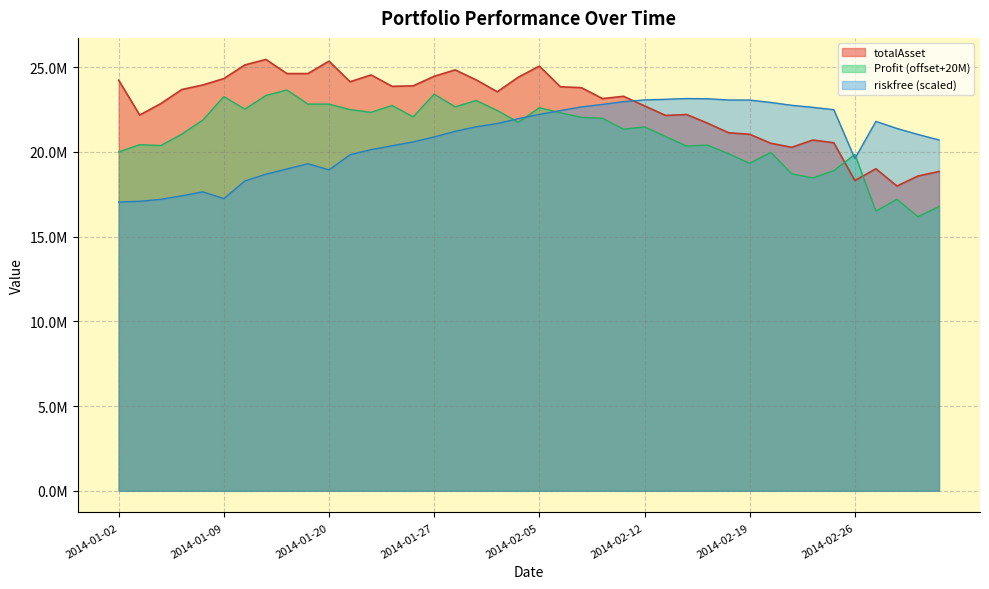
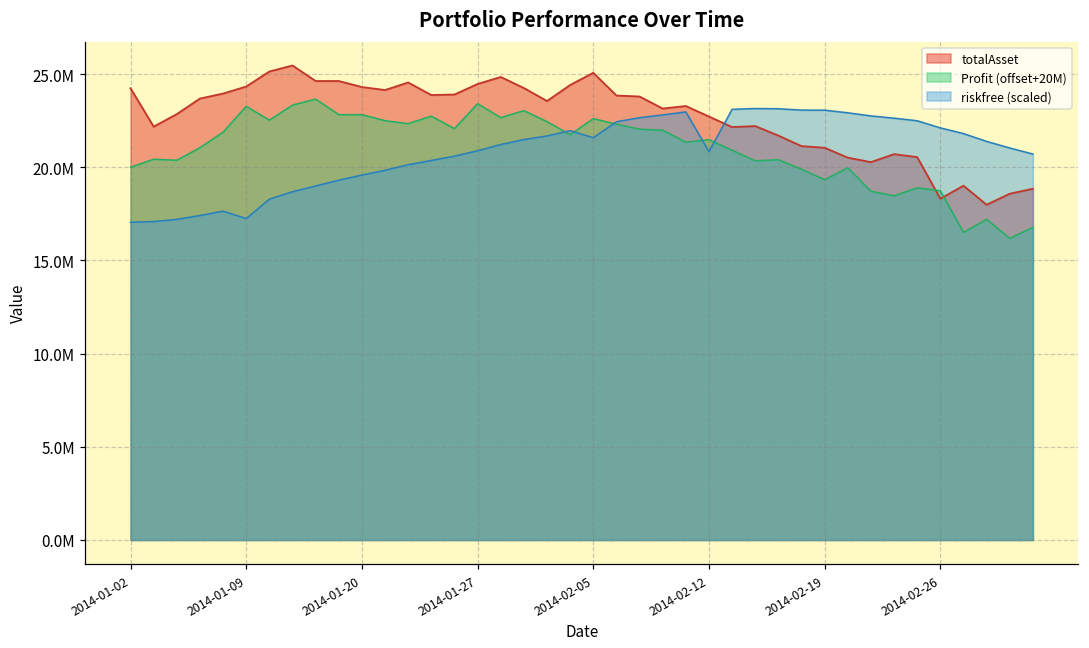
  {
    "totalAsset": {
      "2014-01-02": 24200000,
      "2014-01-09": 24300000,
-     "2014-01-20": 25400000,
+     "2014-01-20": 24300000,
      "2014-01-27": 24500000,
      "2014-02-05": 25100000,
      "2014-02-12": 22700000,
      "2014-02-19": 21000000,
      "2014-02-26": 18300000
    },
    "Profit (offset+20M)": {
      "2014-01-02": 20000000,
      "2014-01-09": 23300000,
      "2014-01-20": 22800000,
      "2014-01-27": 23400000,
      "2014-02-05": 22600000,
      "2014-02-12": 21500000,
      "2014-02-19": 19300000,
-     "2014-02-26": 19900000
+     "2014-02-26": 18700000
    },
    "riskfree (scaled)": {
      "2014-01-02": 17000000,
      "2014-01-09": 17200000,
-     "2014-01-20": 18900000,
+     "2014-01-20": 19600000,
      "2014-01-27": 20900000,
-     "2014-02-05": 22200000,
-     "2014-02-12": 23100000,
+     "2014-02-05": 21600000,
+     "2014-02-12": 20800000,
      "2014-02-19": 23100000,
-     "2014-02-26": 19600000
+     "2014-02-26": 22100000
    }
  }
